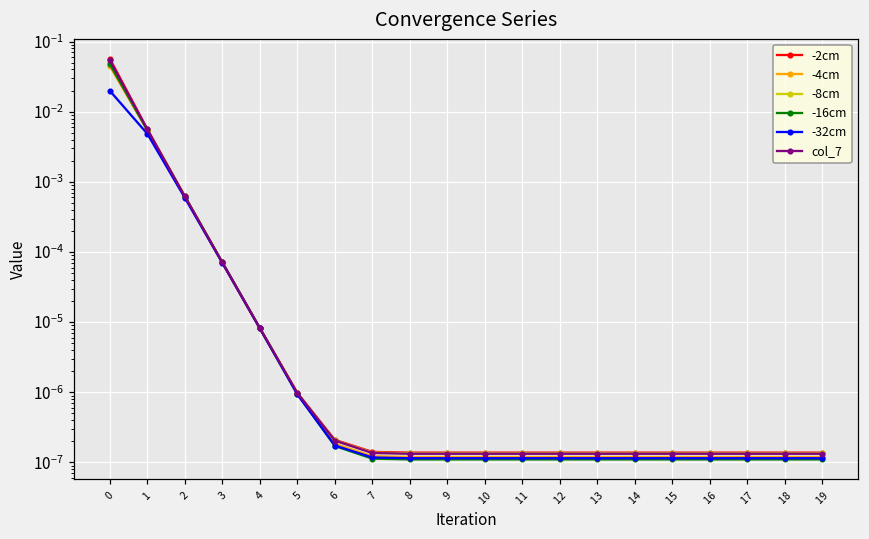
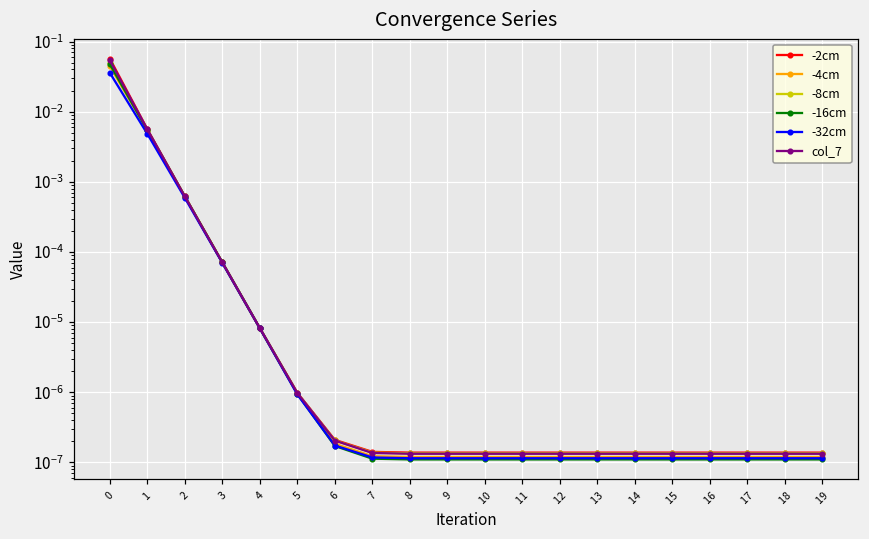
  {
    "-32cm": {
-     "0": 0.020,
+     "0": 0.04,
      "1": 0.005
    }
  }
